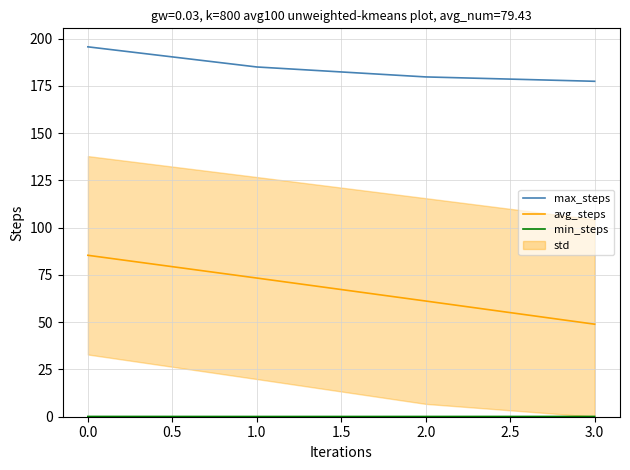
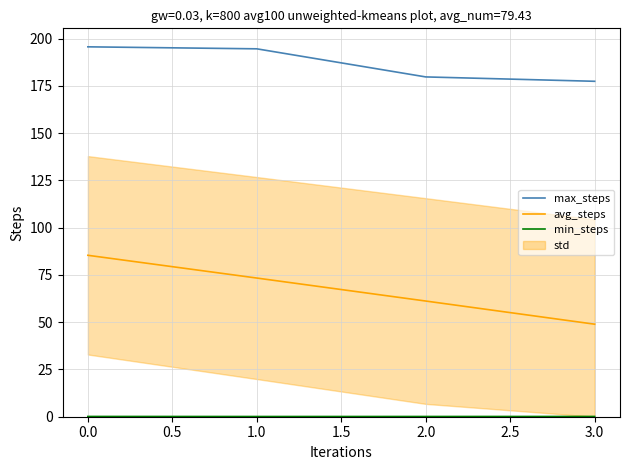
  {
    "max_steps": {
      "0.0": 196,
-     "1.0": 185,
+     "1.0": 195,
      "2.0": 180,
      "3.0": 177
    },
    "min_steps": {
      "0.0": 0,
      "1.0": 0,
      "2.0": 0,
      "3.0": 0
    }
  }
